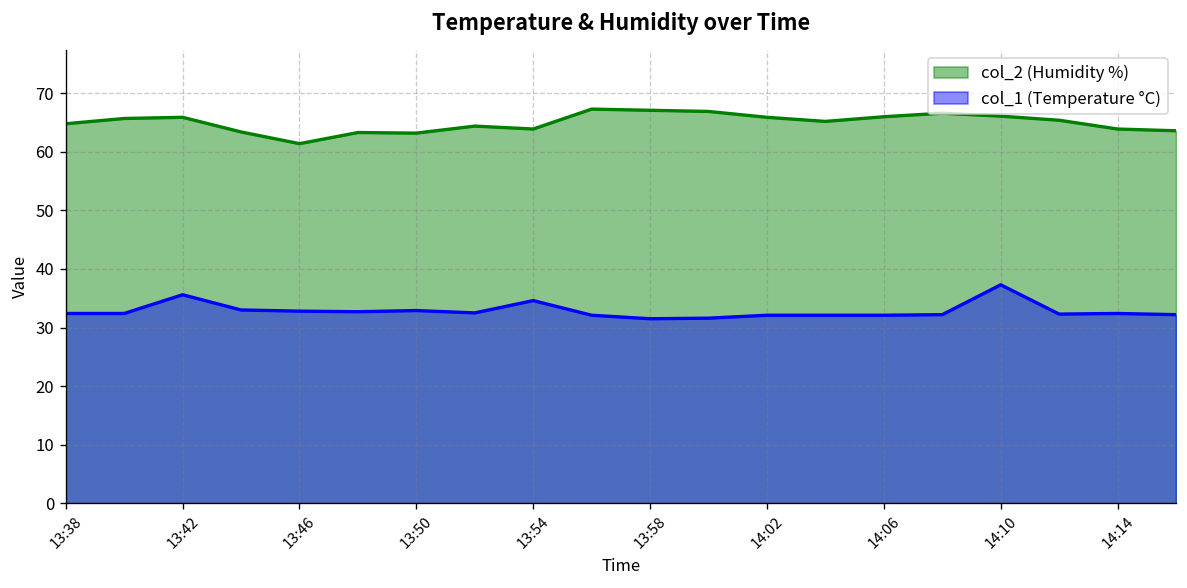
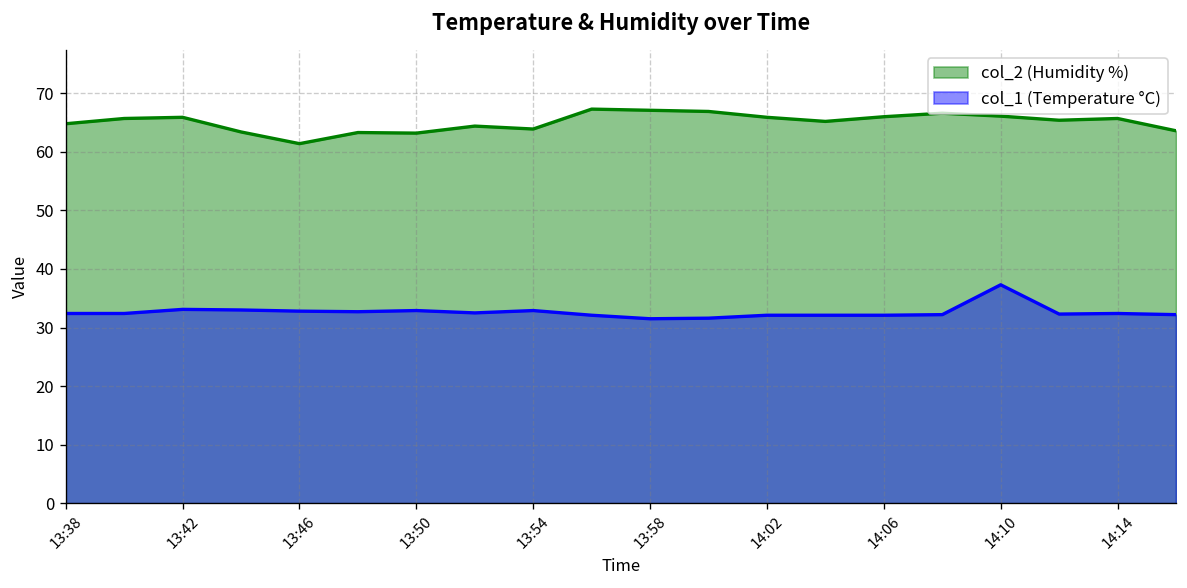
  {
    "col_2 (Humidity %)": {
      "13:38": 65,
      "13:42": 66,
      "13:46": 61,
      "13:50": 63,
      "13:54": 64,
      "13:58": 67,
      "14:02": 66,
      "14:06": 66,
      "14:10": 66,
-     "14:14": 64
+     "14:14": 66
    },
    "col_1 (Temperature °C)": {
      "13:38": 32,
-     "13:42": 36,
+     "13:42": 33,
      "13:46": 33,
      "13:50": 33,
-     "13:54": 35,
+     "13:54": 33,
      "13:58": 32,
      "14:02": 32,
      "14:06": 32,
      "14:10": 37,
      "14:14": 32
    }
  }
